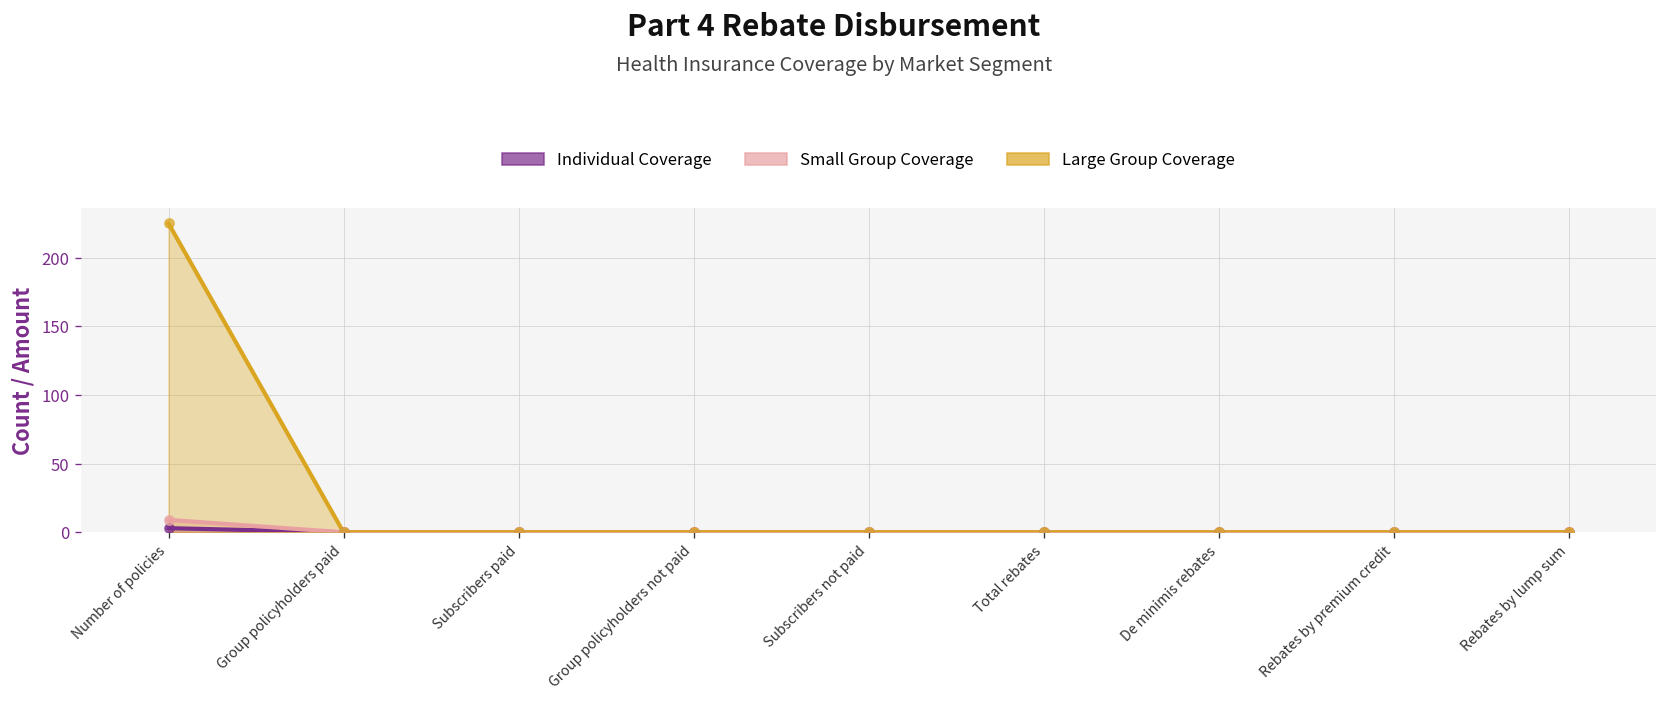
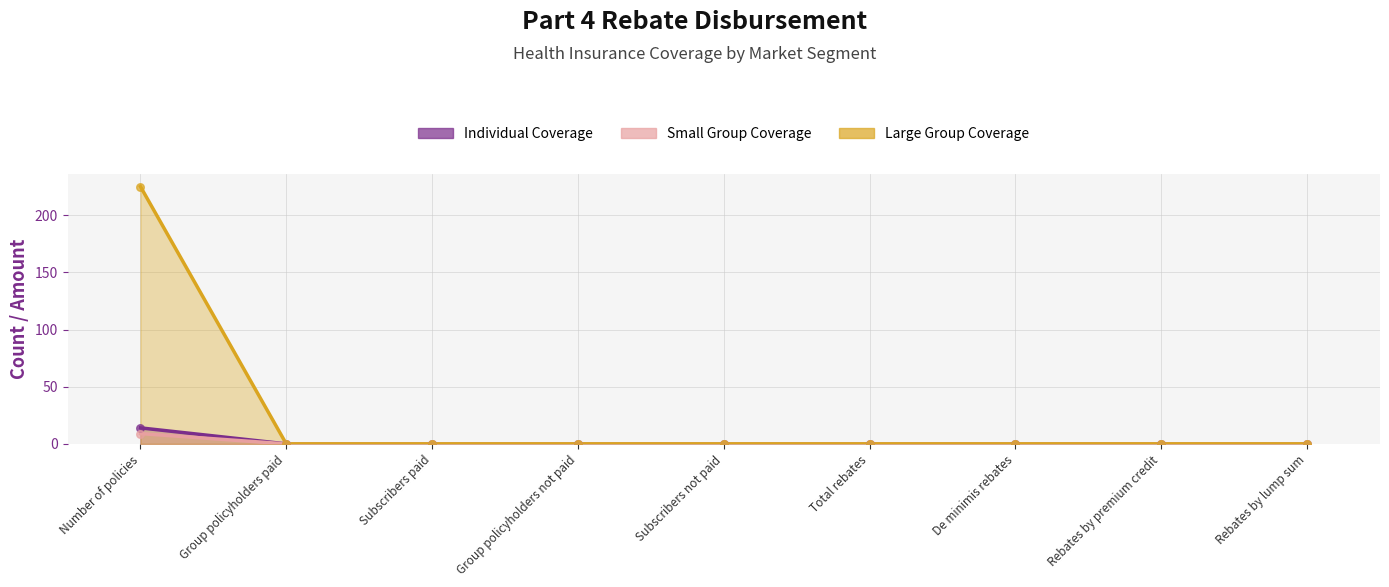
  {
    "Individual Coverage": {
-     "Number of policies": 3
+     "Number of policies": 14
    },
    "Small Group Coverage": {
      "Number of policies": 9
    },
    "Large Group Coverage": {
      "Number of policies": 225
    }
  }
